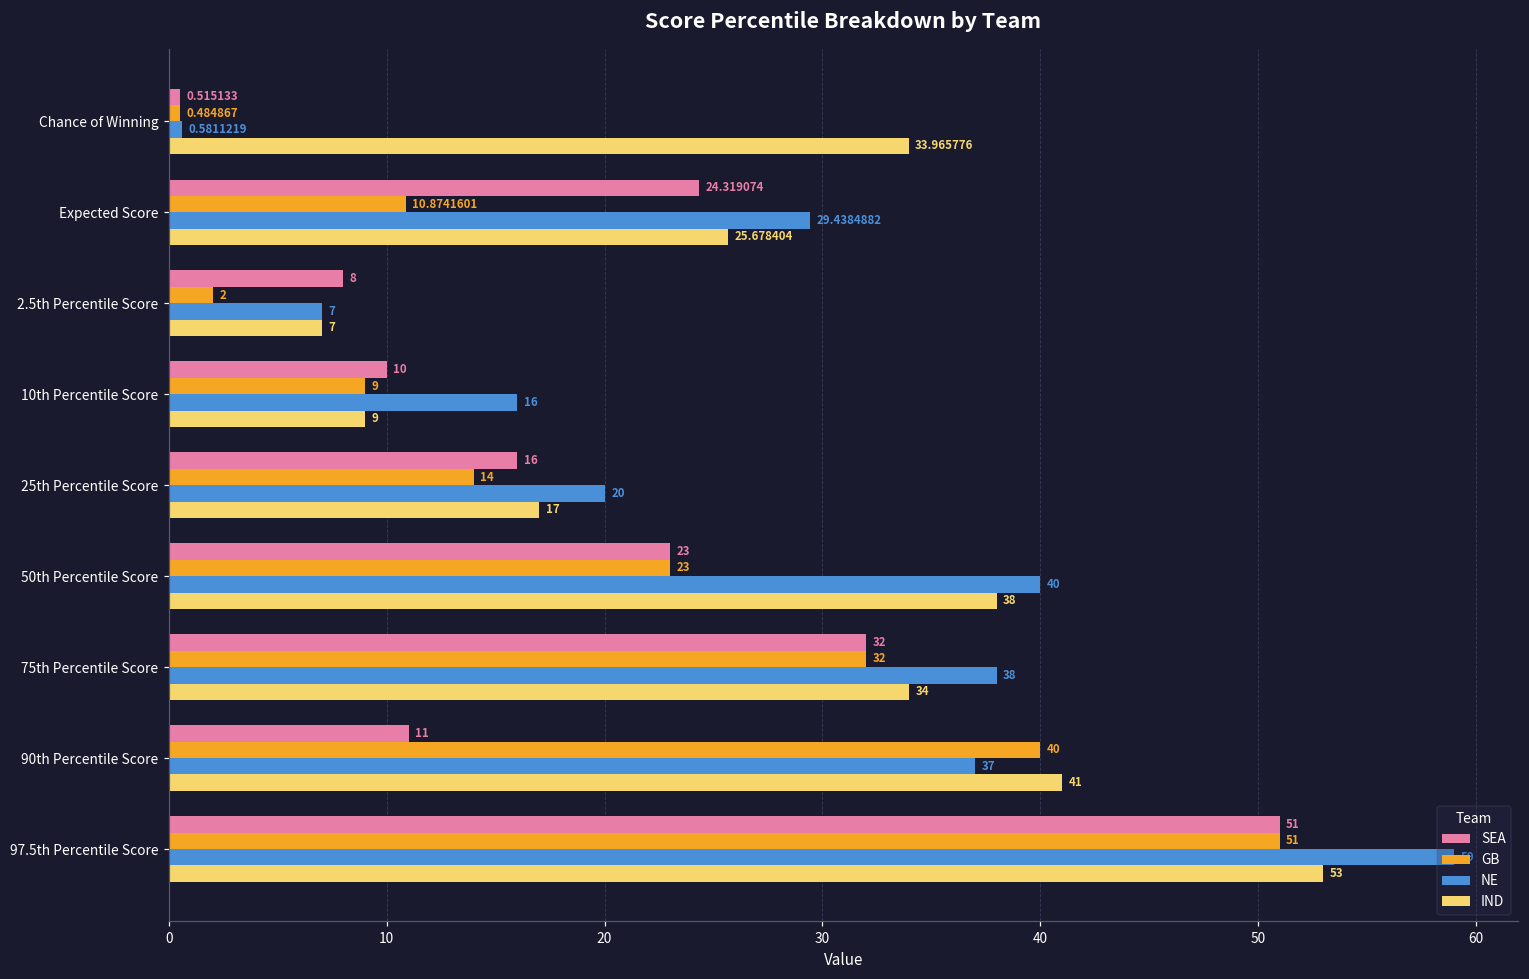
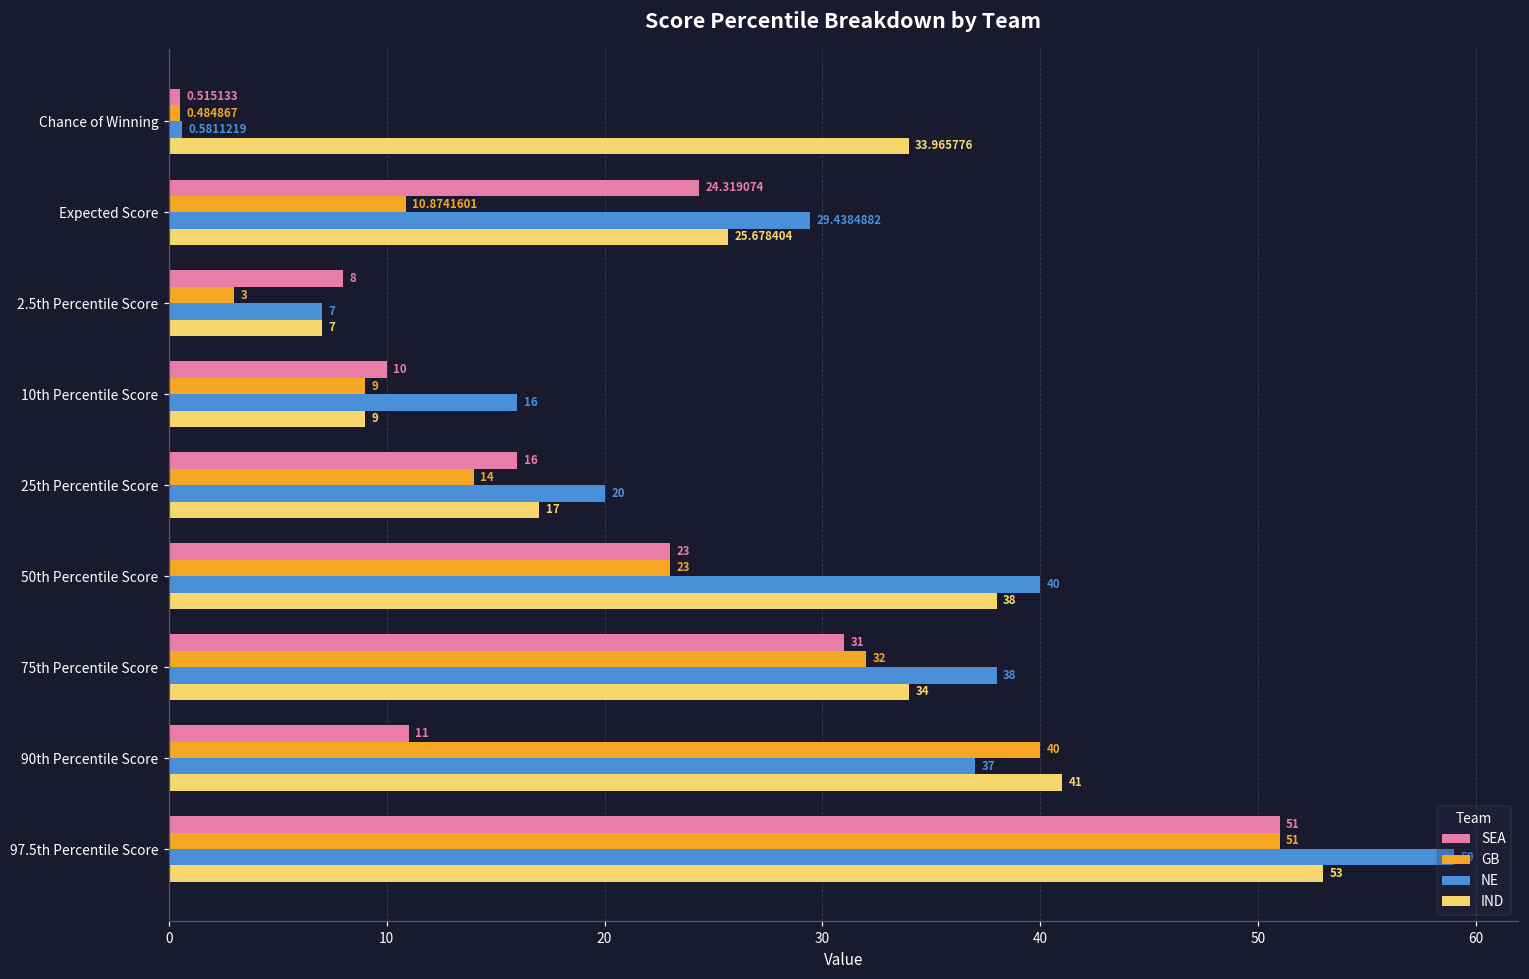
  {
    "SEA": {
      "Chance of Winning": 0.515133,
      "Expected Score": 24.319074,
      "2.5th Percentile Score": 8,
      "10th Percentile Score": 10,
      "25th Percentile Score": 16,
      "50th Percentile Score": 23,
-     "75th Percentile Score": 32,
+     "75th Percentile Score": 31,
      "90th Percentile Score": 11,
      "97.5th Percentile Score": 51
    },
    "GB": {
      "Chance of Winning": 0.484867,
      "Expected Score": 10.8741601,
-     "2.5th Percentile Score": 2,
+     "2.5th Percentile Score": 3,
      "10th Percentile Score": 9,
      "25th Percentile Score": 14,
      "50th Percentile Score": 23,
      "75th Percentile Score": 32,
      "90th Percentile Score": 40,
      "97.5th Percentile Score": 51
    },
    "NE": {
      "Chance of Winning": 0.5811219,
      "Expected Score": 29.4384882,
      "2.5th Percentile Score": 7,
      "10th Percentile Score": 16,
      "25th Percentile Score": 20,
      "50th Percentile Score": 40,
      "75th Percentile Score": 38,
      "90th Percentile Score": 37
    },
    "IND": {
      "Chance of Winning": 33.965776,
      "Expected Score": 25.678404,
      "2.5th Percentile Score": 7,
      "10th Percentile Score": 9,
      "25th Percentile Score": 17,
      "50th Percentile Score": 38,
      "75th Percentile Score": 34,
      "90th Percentile Score": 41,
      "97.5th Percentile Score": 53
    }
  }
